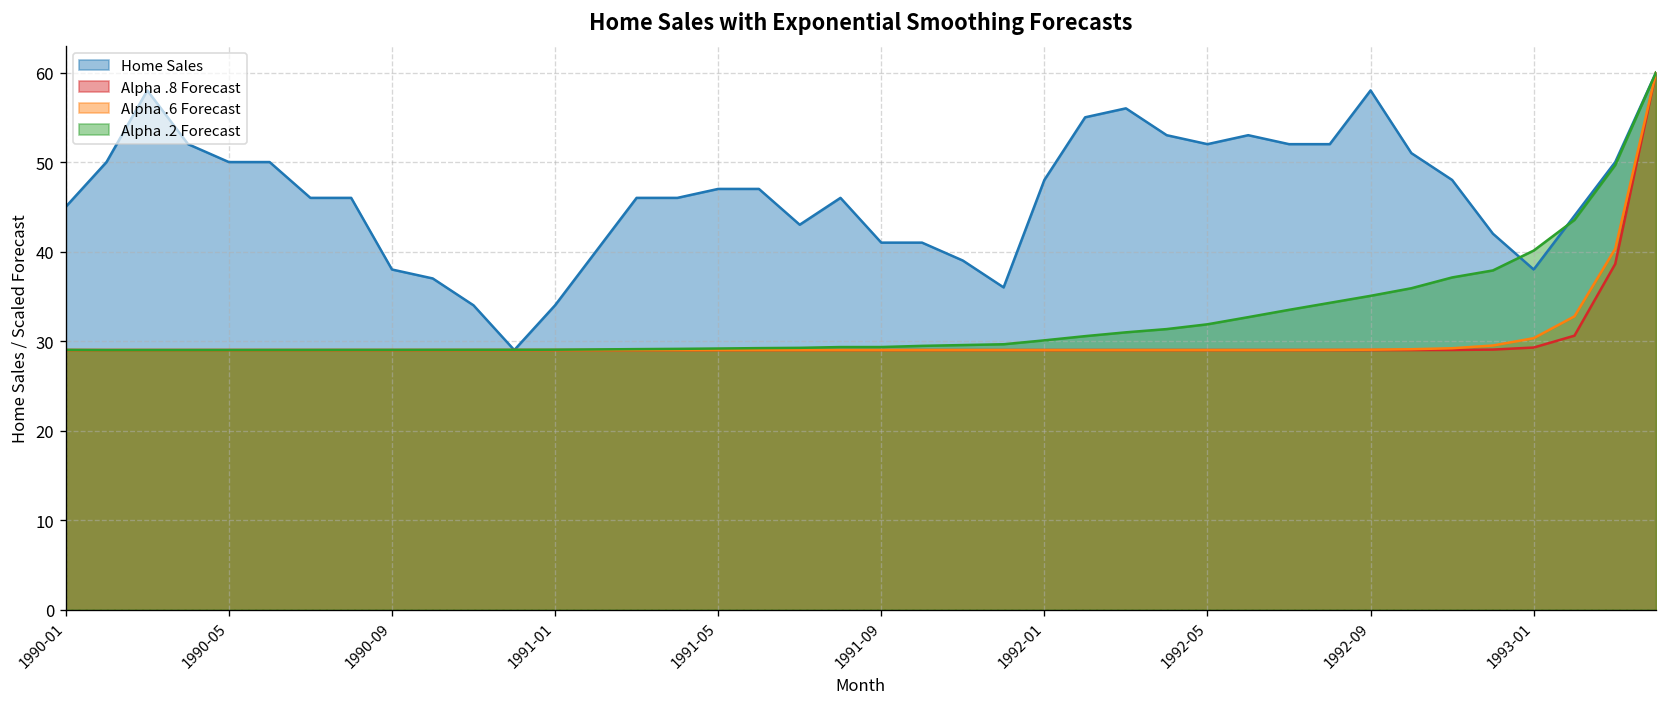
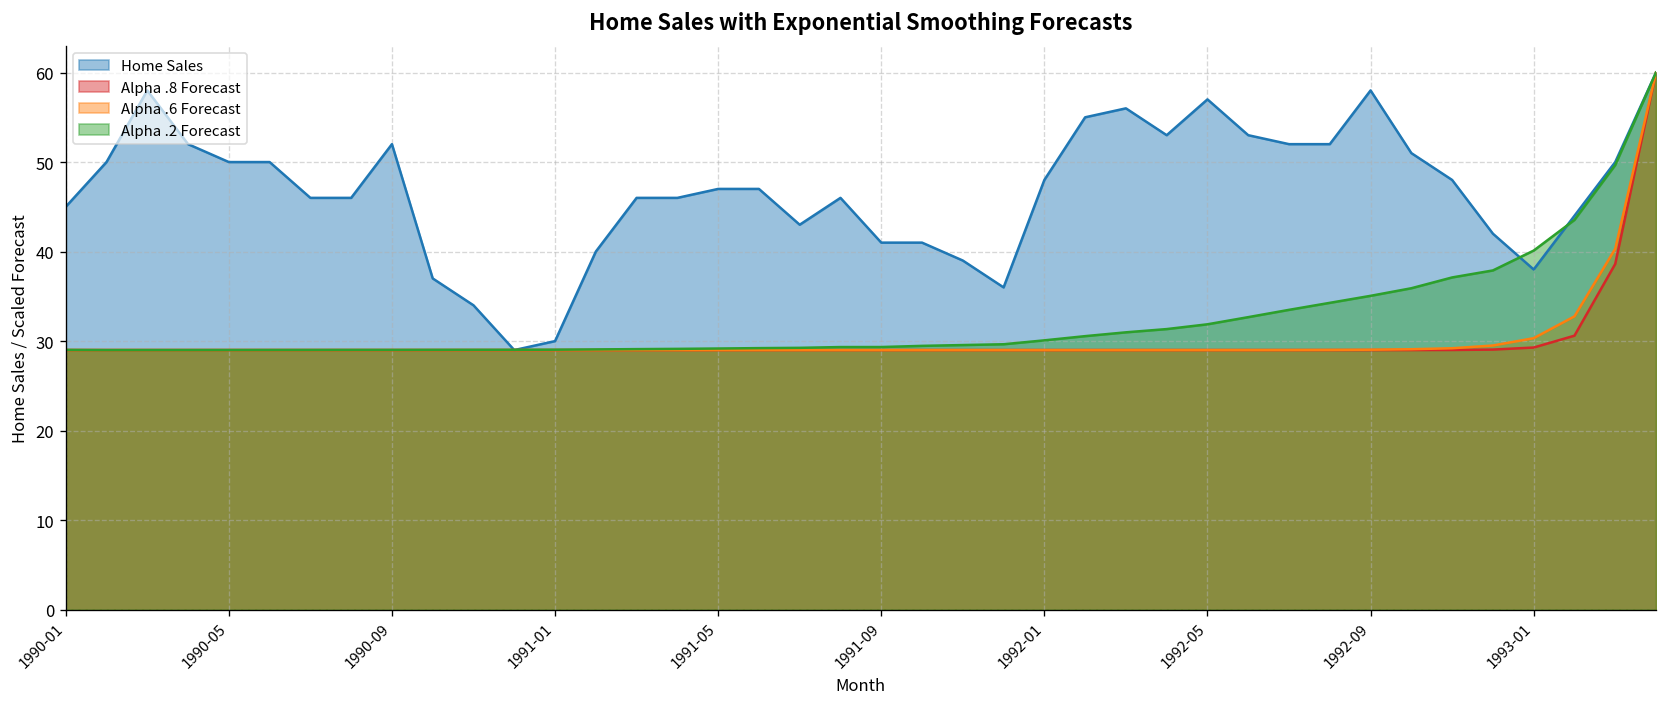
  {
    "Home Sales": {
      "1990-01": 45,
      "1990-05": 50,
-     "1990-09": 38,
-     "1991-01": 34,
+     "1990-09": 52,
+     "1991-01": 30,
      "1991-05": 47,
      "1991-09": 41,
      "1992-01": 48,
-     "1992-05": 52,
+     "1992-05": 57,
      "1992-09": 58,
      "1993-01": 38
    },
    "Alpha .8 Forecast": {
      "1993-01": 29
    },
    "Alpha .6 Forecast": {
      "1993-01": 30
    },
    "Alpha .2 Forecast": {
      "1991-09": 29,
      "1992-01": 30,
      "1992-05": 32,
      "1992-09": 35,
      "1993-01": 40
    }
  }
